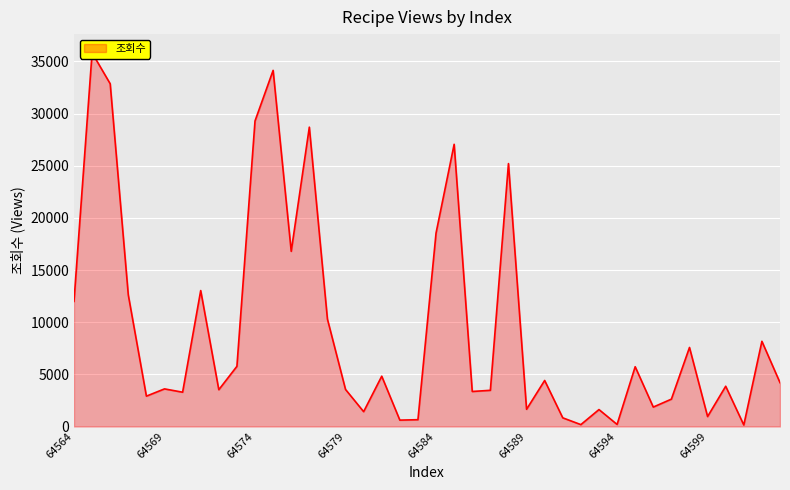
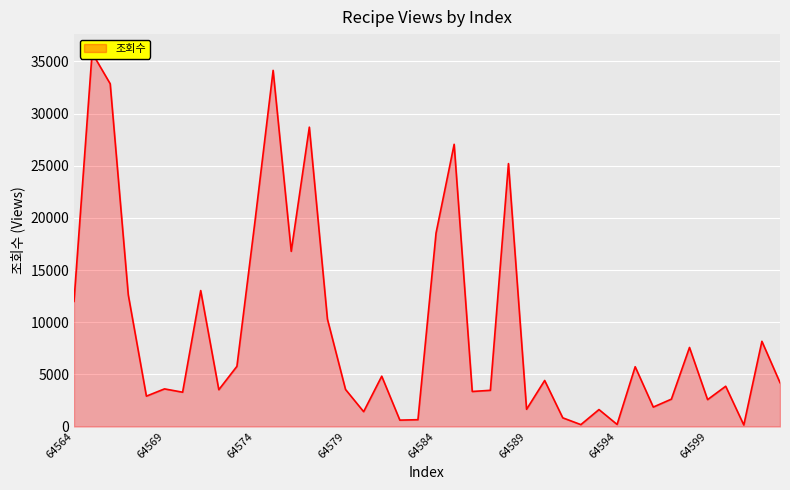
  {
    "64564": 12000,
    "64569": 3600,
-   "64574": 29300,
+   "64574": 19700,
    "64579": 3600,
    "64584": 18500,
    "64589": 1700,
    "64594": 200,
-   "64599": 1000
+   "64599": 2600
  }
